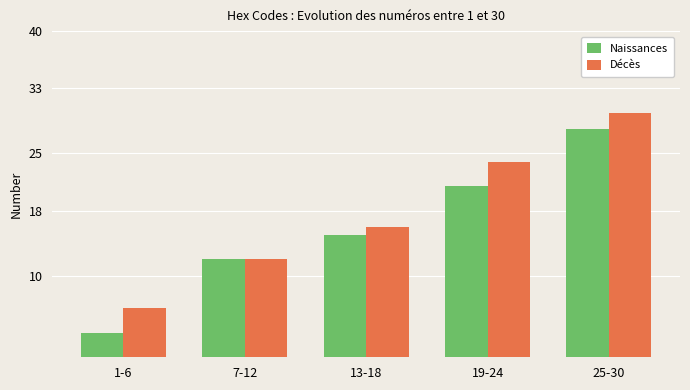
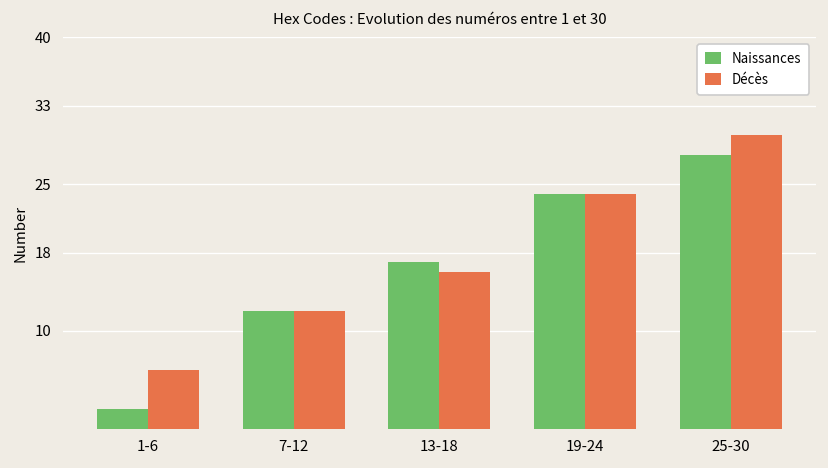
  {
    "Naissances": {
-     "1-6": 3,
+     "1-6": 2,
      "7-12": 12,
-     "13-18": 15,
-     "19-24": 21,
+     "13-18": 17,
+     "19-24": 24,
      "25-30": 28
    },
    "Décès": {
      "1-6": 6,
      "7-12": 12,
      "13-18": 16,
      "19-24": 24,
      "25-30": 30
    }
  }
